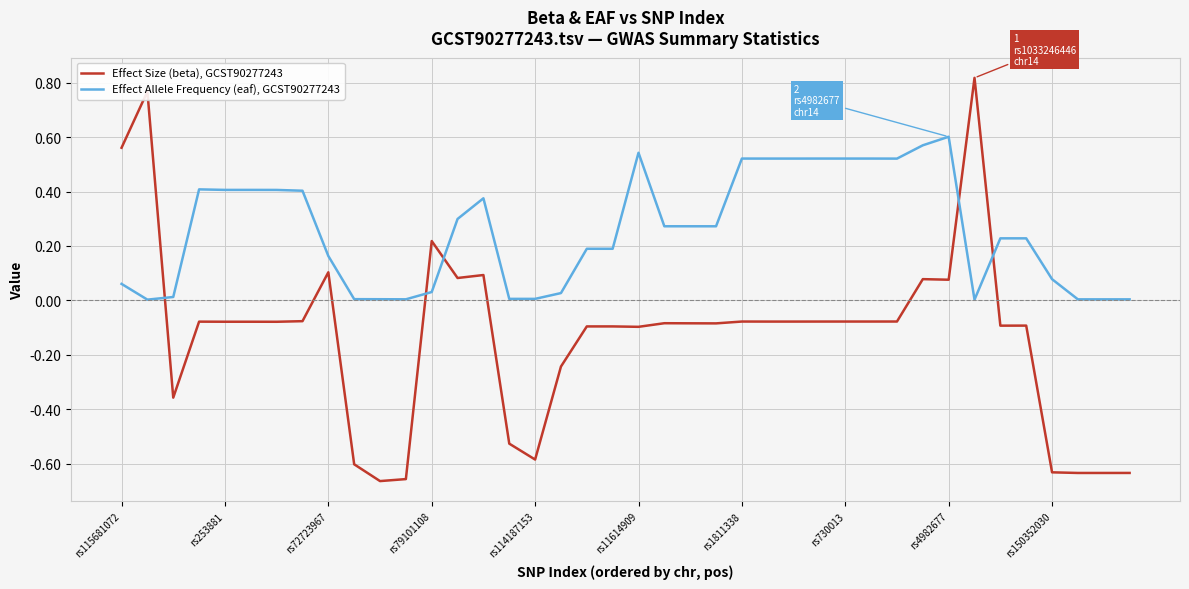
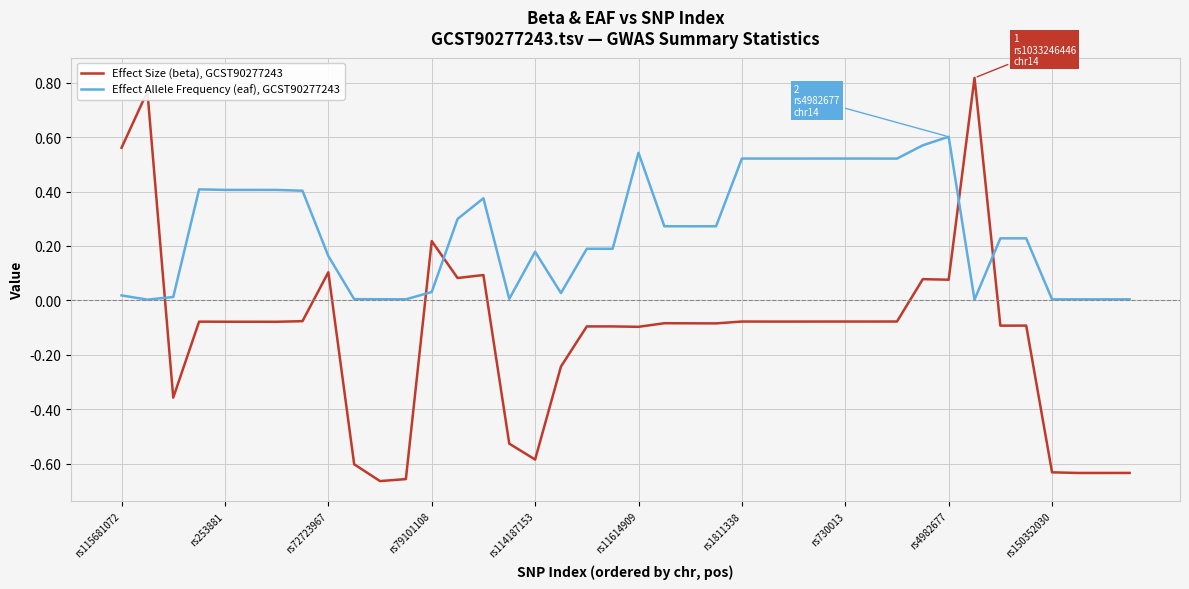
  {
    "Effect Size (beta), GCST90277243": {
      "rs115681072": 0.56,
      "rs253881": -0.08,
      "rs72723967": 0.10,
      "rs79101108": 0.22,
      "rs114187153": -0.58,
      "rs11614909": -0.10,
      "rs1811338": -0.08,
      "rs730013": -0.08,
      "rs4982677": 0.08,
      "rs150352030": -0.63
    },
    "Effect Allele Frequency (eaf), GCST90277243": {
-     "rs115681072": 0.06,
+     "rs115681072": 0.02,
      "rs253881": 0.41,
      "rs72723967": 0.16,
      "rs79101108": 0.03,
-     "rs114187153": 0.01,
+     "rs114187153": 0.18,
      "rs11614909": 0.54,
      "rs1811338": 0.52,
      "rs730013": 0.52,
      "rs4982677": 0.60,
-     "rs150352030": 0.08
+     "rs150352030": 0.00
    }
  }
